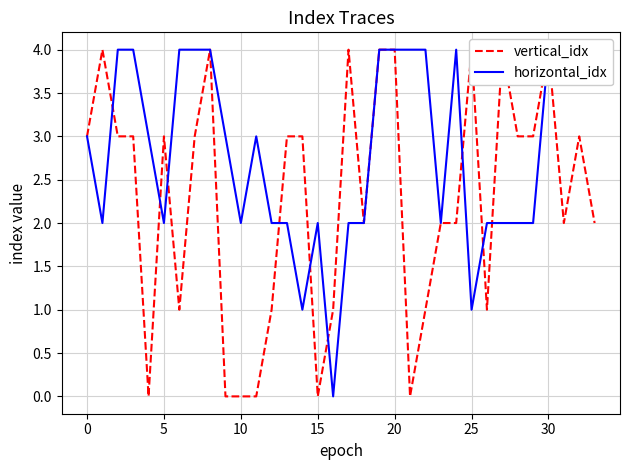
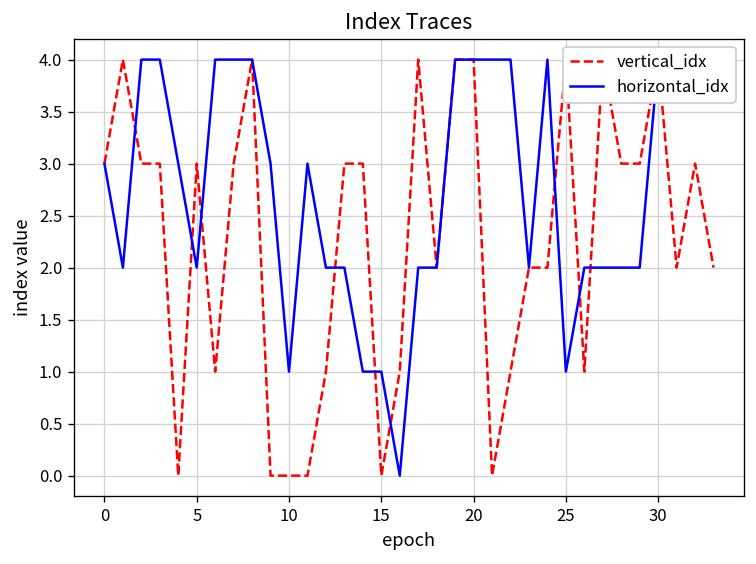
  {
    "vertical_idx": {
      "5": 3,
      "10": 0,
      "15": 0
    },
    "horizontal_idx": {
      "5": 2,
-     "10": 2,
-     "15": 2,
+     "10": 1,
+     "15": 1,
      "25": 1
    }
  }
